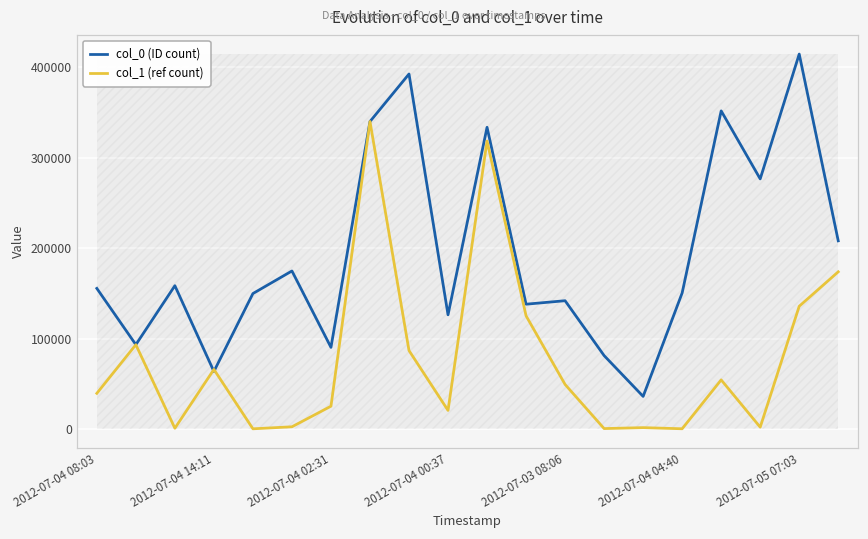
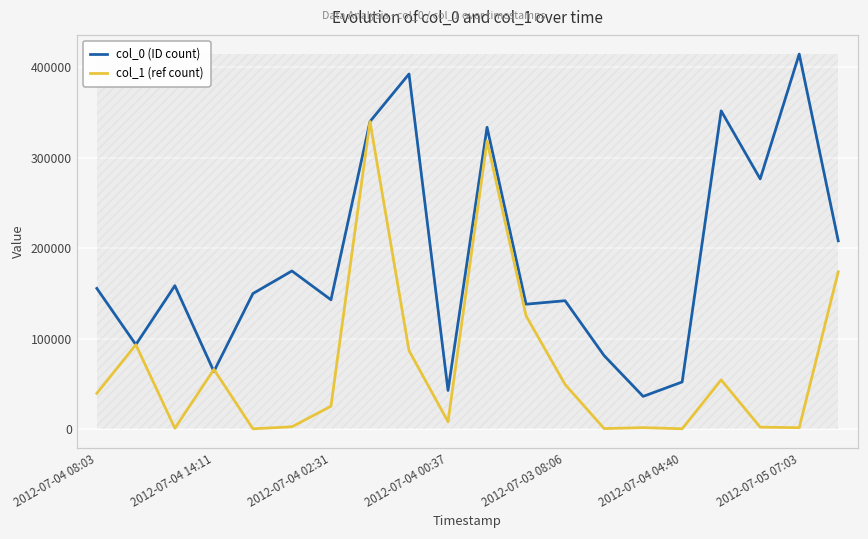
  {
    "col_0 (ID count)": {
      "2012-07-04 08:03": 160000,
-     "2012-07-04 02:31": 90000,
-     "2012-07-04 00:37": 130000,
+     "2012-07-04 02:31": 140000,
+     "2012-07-04 00:37": 40000,
      "2012-07-03 08:06": 140000,
-     "2012-07-04 04:40": 150000
+     "2012-07-04 04:40": 50000
    },
    "col_1 (ref count)": {
      "2012-07-04 08:03": 40000,
      "2012-07-04 02:31": 30000,
-     "2012-07-04 00:37": 20000,
+     "2012-07-04 00:37": 10000,
      "2012-07-03 08:06": 50000,
      "2012-07-04 04:40": 0,
-     "2012-07-05 07:03": 140000
+     "2012-07-05 07:03": 0
    }
  }
